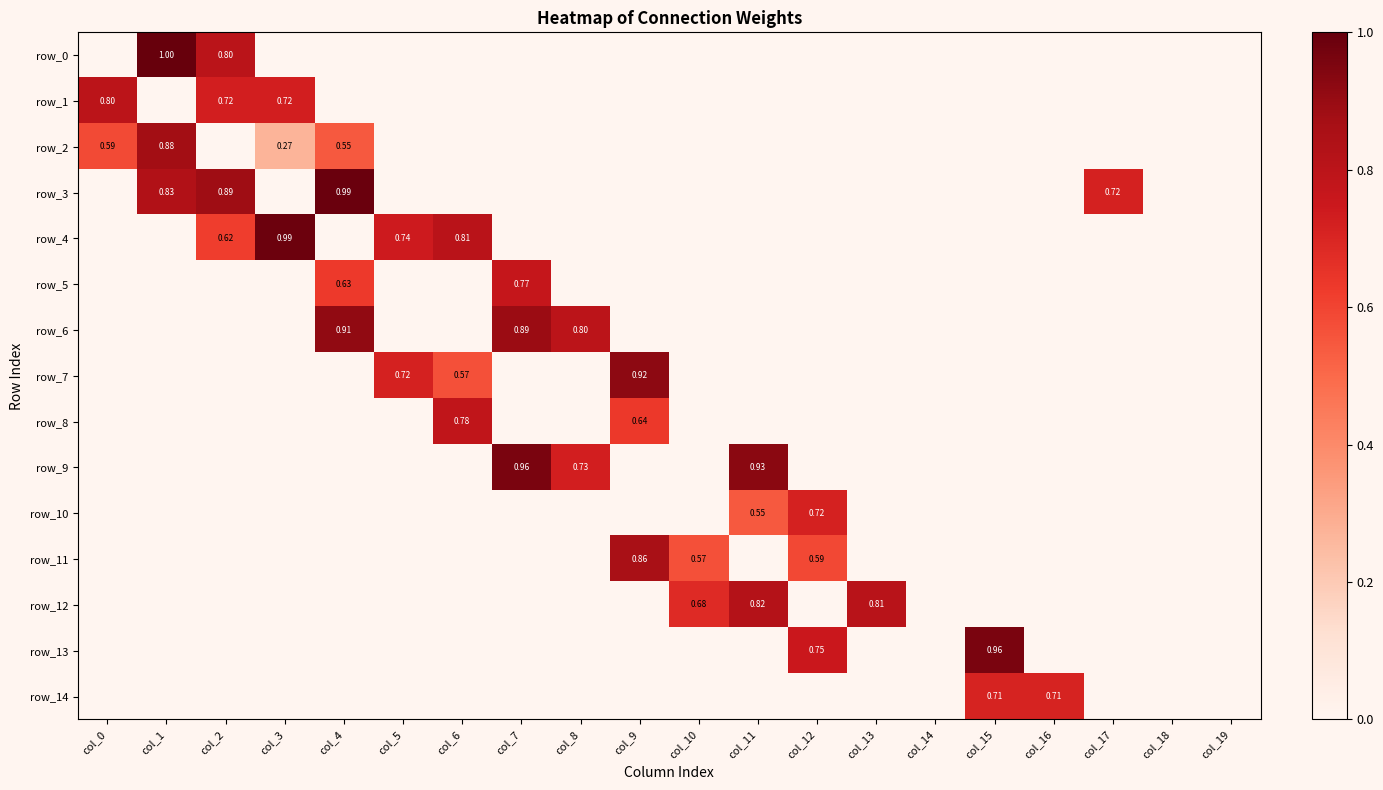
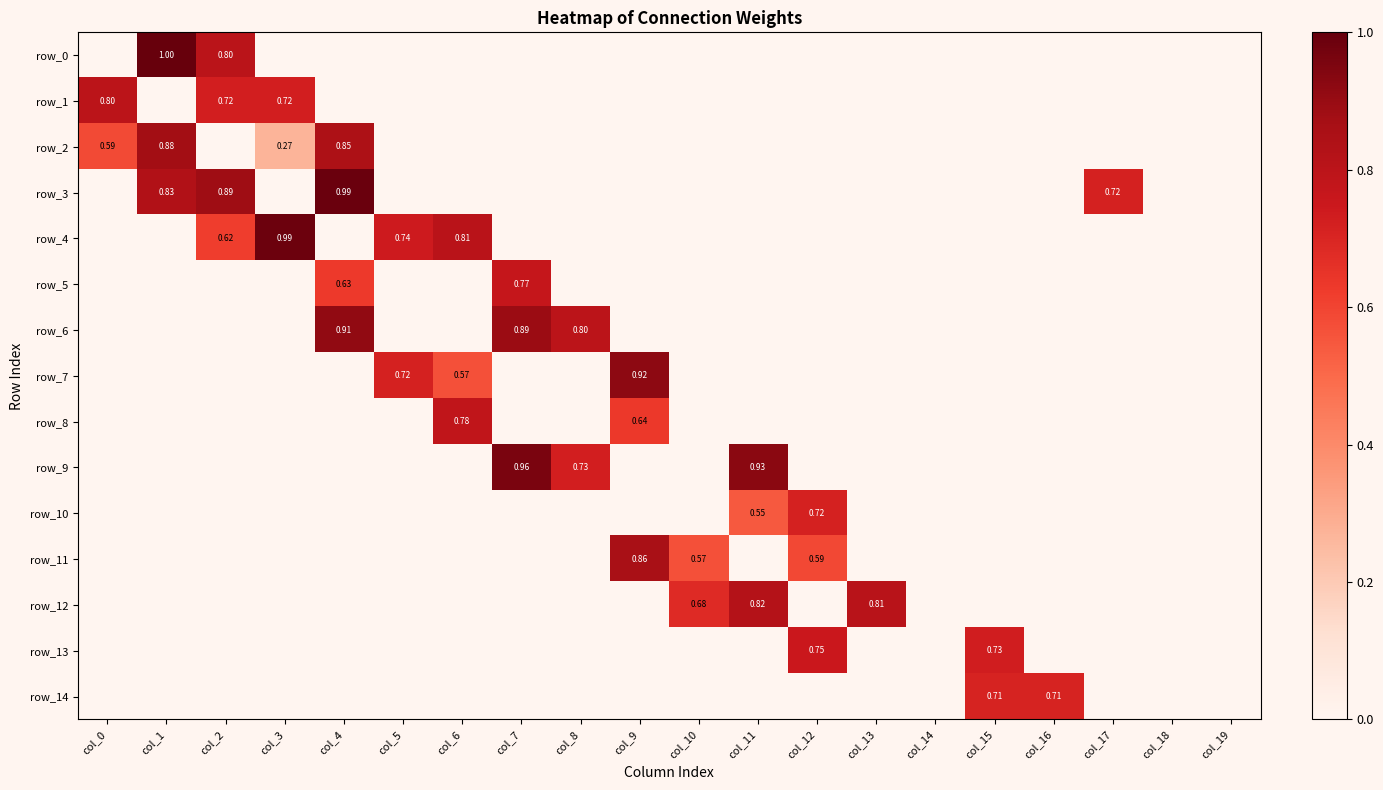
  {
    "row_0": {
      "col_1": 1.00,
      "col_2": 0.80
    },
    "row_1": {
      "col_0": 0.80,
      "col_2": 0.72,
      "col_3": 0.72
    },
    "row_2": {
      "col_0": 0.59,
      "col_1": 0.88,
      "col_3": 0.27,
-     "col_4": 0.55
+     "col_4": 0.85
    },
    "row_3": {
      "col_1": 0.83,
      "col_2": 0.89,
      "col_4": 0.99,
      "col_17": 0.72
    },
    "row_4": {
      "col_2": 0.62,
      "col_3": 0.99,
      "col_5": 0.74,
      "col_6": 0.81
    },
    "row_5": {
      "col_4": 0.63,
      "col_7": 0.77
    },
    "row_6": {
      "col_4": 0.91,
      "col_7": 0.89,
      "col_8": 0.80
    },
    "row_7": {
      "col_5": 0.72,
      "col_6": 0.57,
      "col_9": 0.92
    },
    "row_8": {
      "col_6": 0.78,
      "col_9": 0.64
    },
    "row_9": {
      "col_7": 0.96,
      "col_8": 0.73,
      "col_11": 0.93
    },
    "row_10": {
      "col_11": 0.55,
      "col_12": 0.72
    },
    "row_11": {
      "col_9": 0.86,
      "col_10": 0.57,
      "col_12": 0.59
    },
    "row_12": {
      "col_10": 0.68,
      "col_11": 0.82,
      "col_13": 0.81
    },
    "row_13": {
      "col_12": 0.75,
-     "col_15": 0.96
+     "col_15": 0.73
    },
    "row_14": {
      "col_15": 0.71,
      "col_16": 0.71
    }
  }
